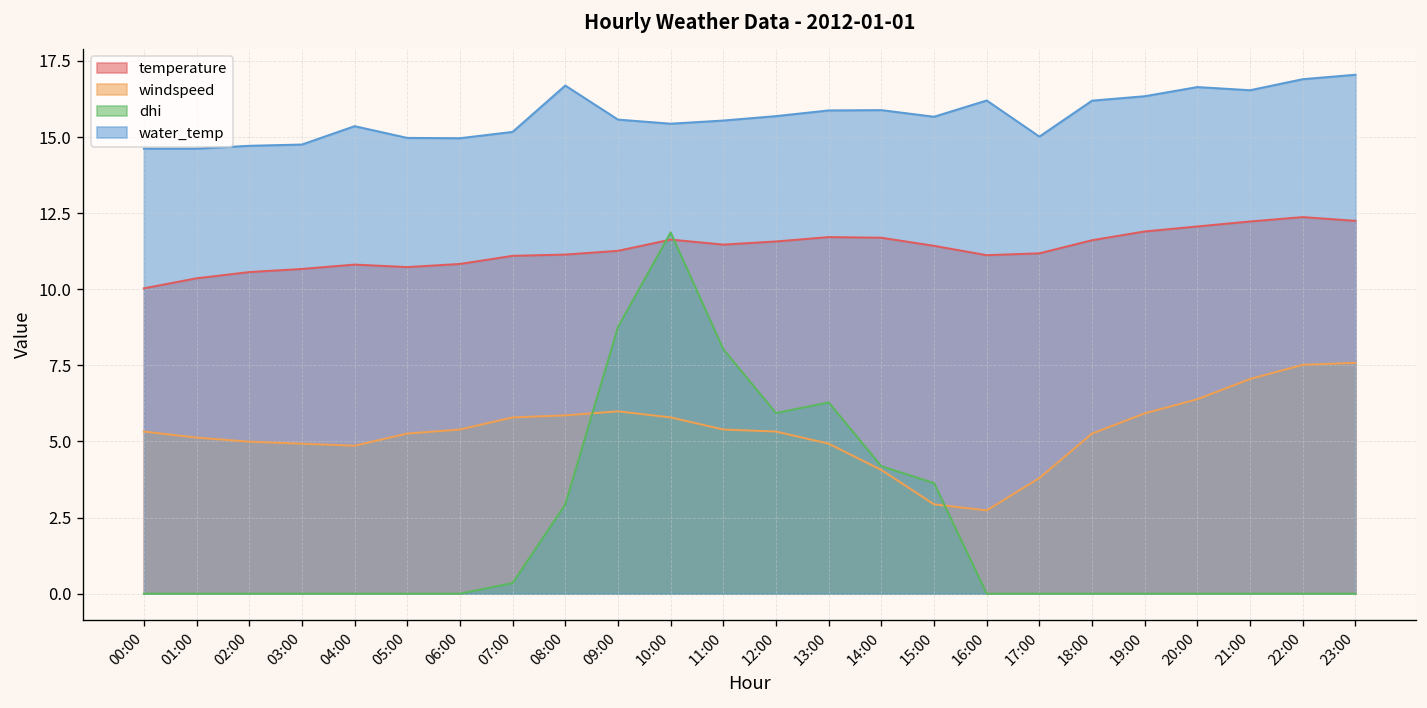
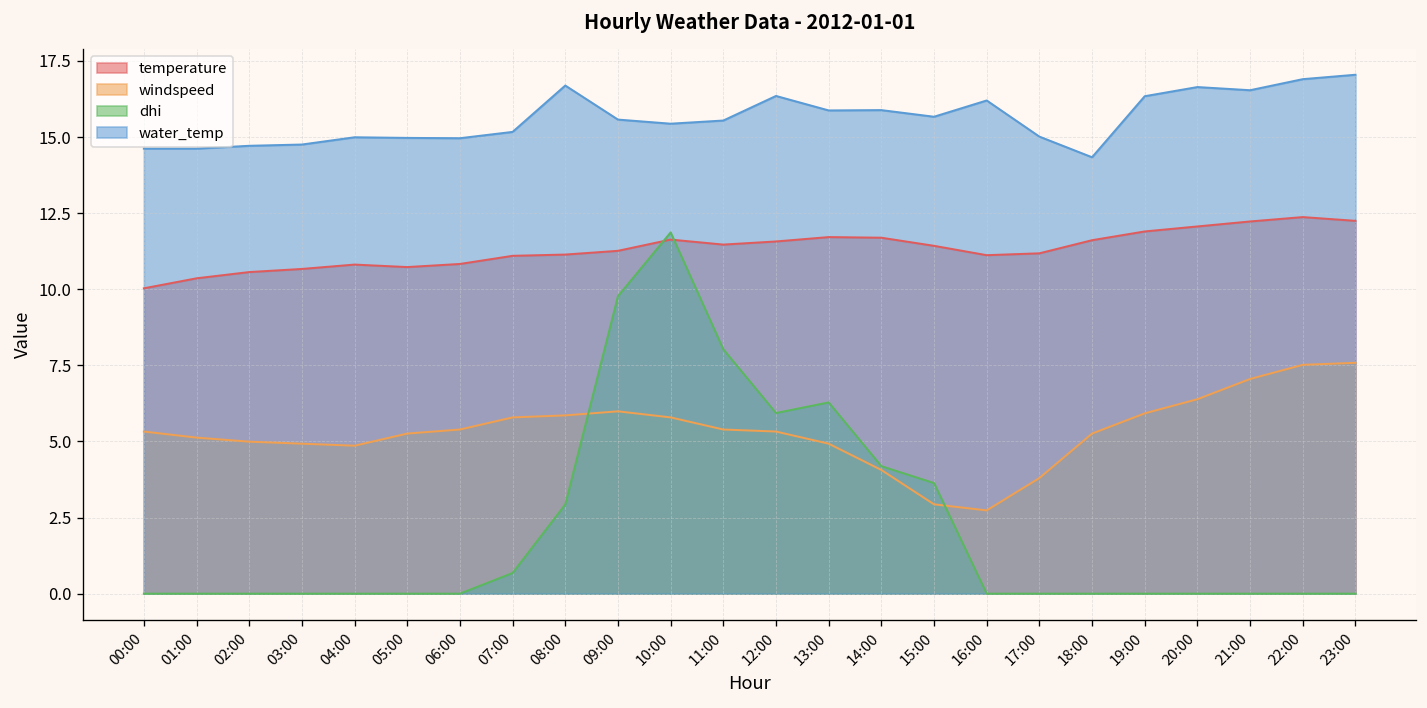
  {
    "dhi": {
      "00:00": 0.0,
      "01:00": 0.0,
      "02:00": 0.0,
      "03:00": 0.0,
      "04:00": 0.0,
      "05:00": 0.0,
      "06:00": 0.0,
-     "07:00": 0.3,
+     "07:00": 0.7,
      "08:00": 2.9,
-     "09:00": 8.8,
+     "09:00": 9.8,
      "10:00": 11.9,
      "11:00": 8.0,
      "12:00": 5.9,
      "13:00": 6.3,
      "14:00": 4.2,
      "15:00": 3.6,
      "16:00": 0.0,
      "17:00": 0.0,
      "18:00": 0.0,
      "19:00": 0.0,
      "20:00": 0.0,
      "21:00": 0.0,
      "22:00": 0.0,
      "23:00": 0.0
    },
    "water_temp": {
      "02:00": 14.7,
      "03:00": 14.8,
-     "04:00": 15.4,
+     "04:00": 15.0,
      "05:00": 15.0,
      "06:00": 15.0,
      "07:00": 15.2,
      "08:00": 16.7,
      "09:00": 15.6,
      "10:00": 15.4,
      "11:00": 15.5,
-     "12:00": 15.7,
+     "12:00": 16.4,
      "13:00": 15.9,
      "14:00": 15.9,
      "15:00": 15.7,
      "16:00": 16.2,
      "17:00": 15.0,
-     "18:00": 16.2,
+     "18:00": 14.3,
      "19:00": 16.3,
      "20:00": 16.6,
      "21:00": 16.5,
      "22:00": 16.9,
      "23:00": 17.0
    }
  }
